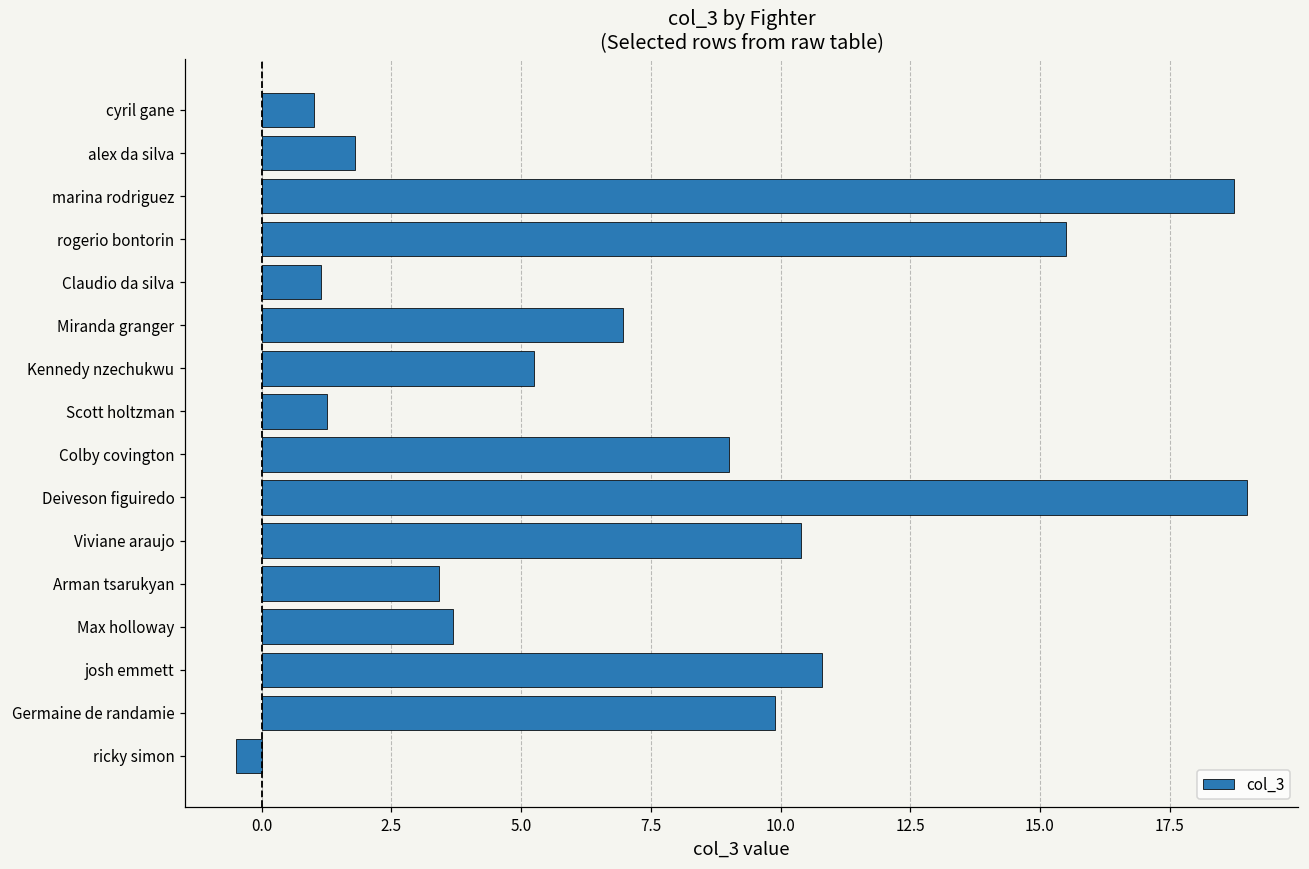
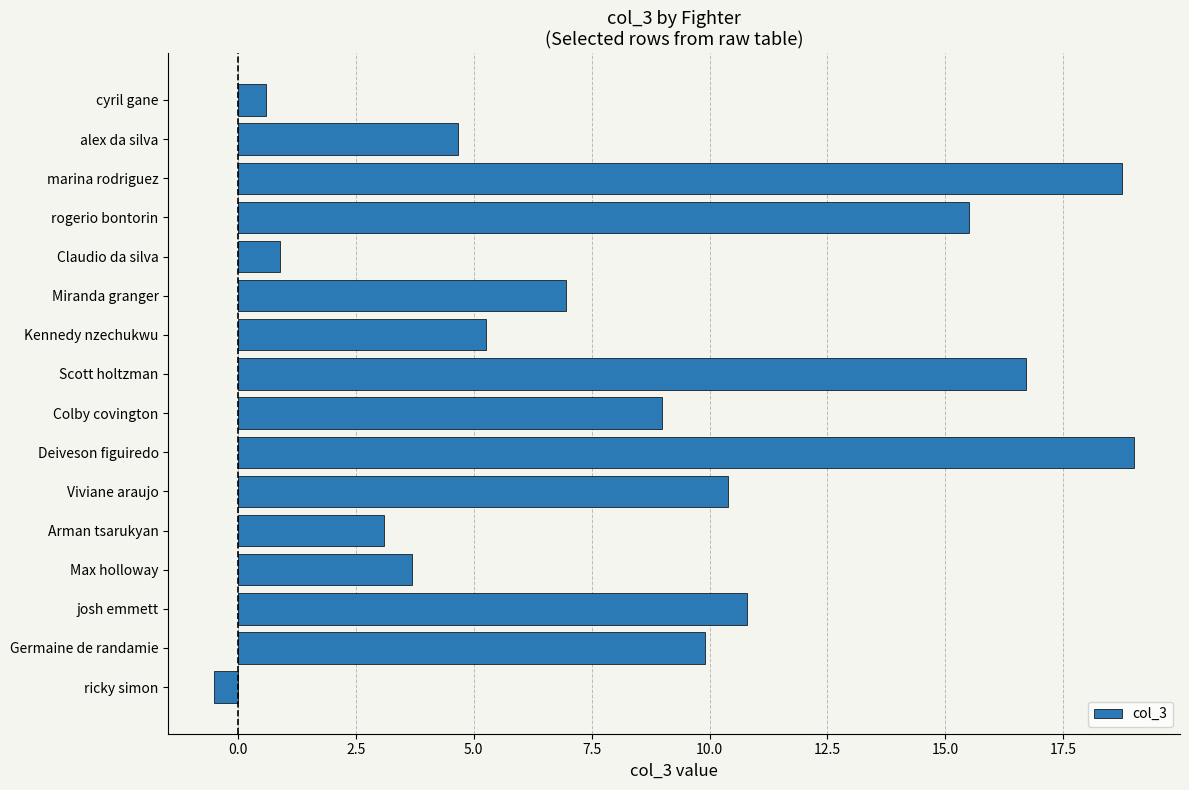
  {
-   "cyril gane": 1.0,
-   "alex da silva": 1.8,
+   "cyril gane": 0.6,
+   "alex da silva": 4.7,
    "marina rodriguez": 18.8,
    "rogerio bontorin": 15.5,
-   "Claudio da silva": 1.2,
+   "Claudio da silva": 0.9,
    "Miranda granger": 7.0,
    "Kennedy nzechukwu": 5.3,
-   "Scott holtzman": 1.3,
+   "Scott holtzman": 16.7,
    "Colby covington": 9.0,
    "Deiveson figuiredo": 19.0,
    "Viviane araujo": 10.4,
-   "Arman tsarukyan": 3.4,
+   "Arman tsarukyan": 3.1,
    "Max holloway": 3.7,
    "josh emmett": 10.8,
    "Germaine de randamie": 9.9,
    "ricky simon": -0.5
  }
